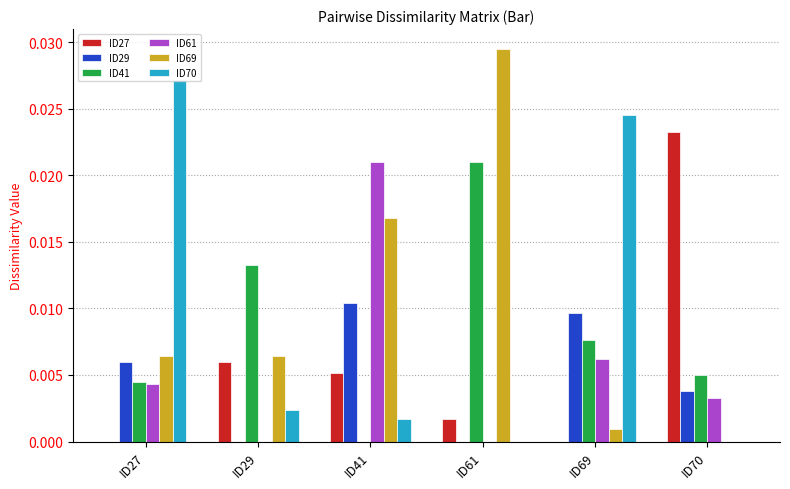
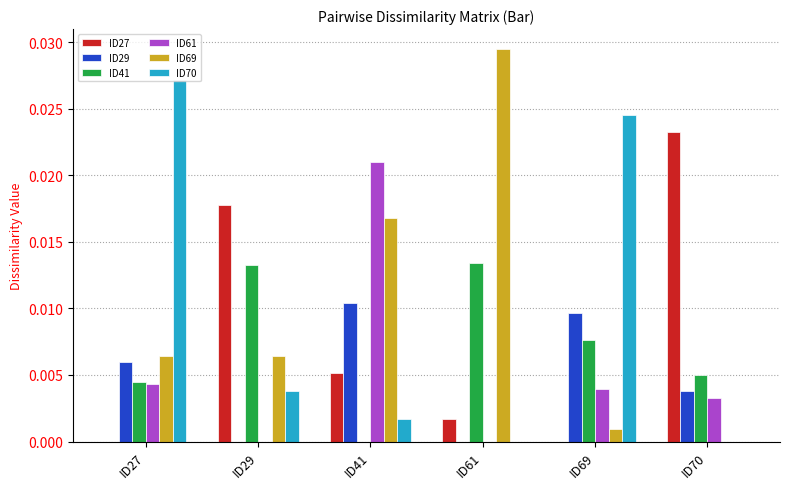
  {
    "ID27": {
      "ID27": 0.0000,
-     "ID29": 0.0060,
+     "ID29": 0.0178,
      "ID41": 0.0051,
      "ID61": 0.0017,
      "ID69": 0.0000,
      "ID70": 0.0233
    },
    "ID29": {
      "ID27": 0.0060,
      "ID29": 0.0000,
      "ID41": 0.0104,
      "ID61": 0.0000,
      "ID69": 0.0096,
      "ID70": 0.0038
    },
    "ID41": {
      "ID27": 0.0045,
      "ID29": 0.0132,
      "ID41": 0.0000,
-     "ID61": 0.0210,
+     "ID61": 0.0134,
      "ID69": 0.0076,
      "ID70": 0.0050
    },
    "ID61": {
      "ID27": 0.0043,
      "ID29": 0.0000,
      "ID41": 0.0210,
      "ID61": 0.0000,
-     "ID69": 0.0062,
+     "ID69": 0.0039,
      "ID70": 0.0033
    },
    "ID69": {
      "ID27": 0.0064,
      "ID29": 0.0064,
      "ID41": 0.0168,
      "ID61": 0.0295,
      "ID69": 0.0009,
      "ID70": 0.0000
    },
    "ID70": {
-     "ID29": 0.0023,
+     "ID29": 0.0038,
      "ID41": 0.0017,
      "ID61": 0.0000,
      "ID69": 0.0245,
      "ID70": 0.0000
    }
  }
